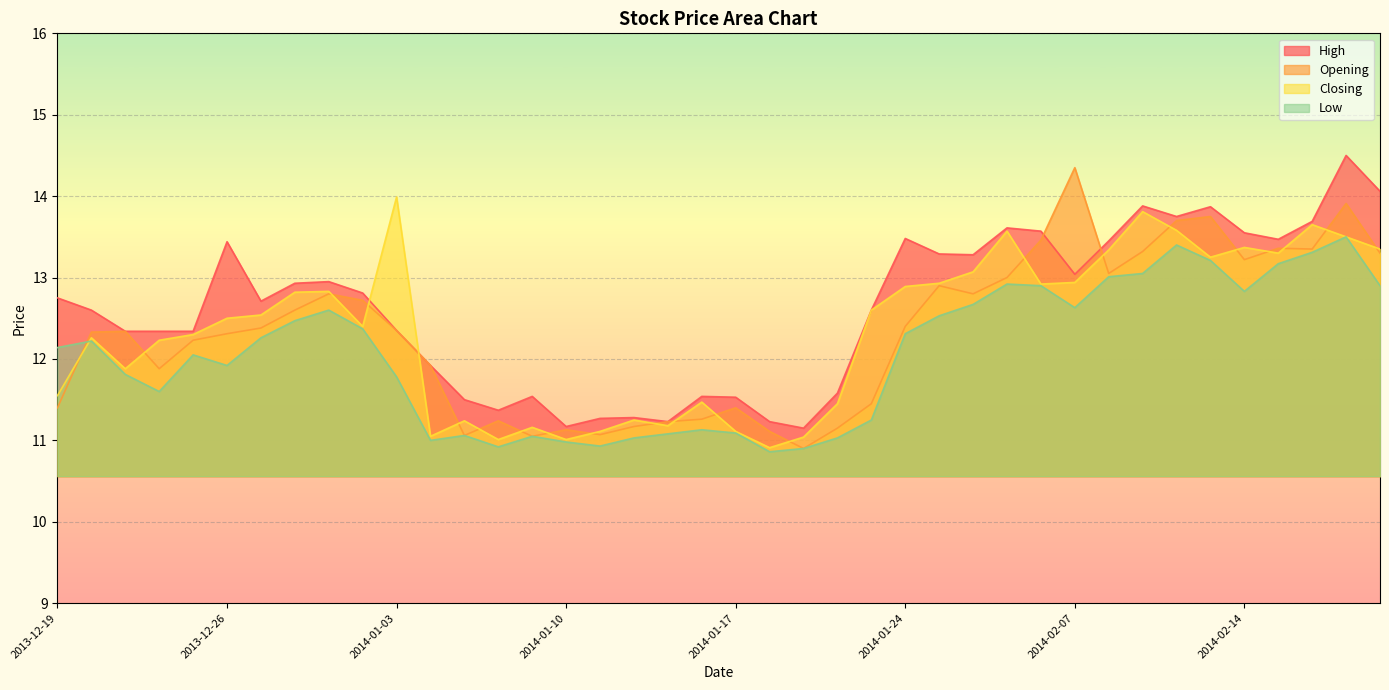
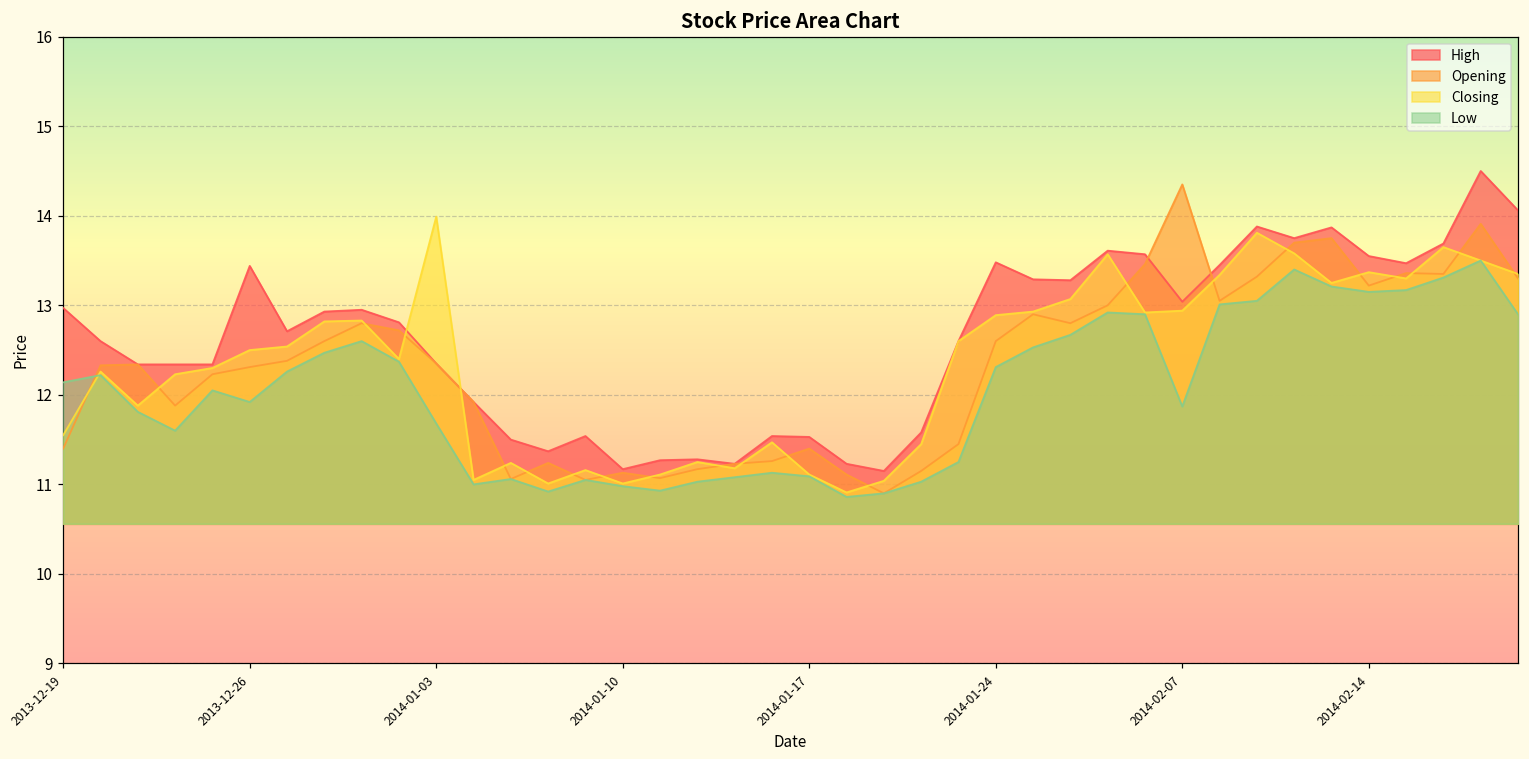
  {
    "High": {
-     "2013-12-19": 12.8,
+     "2013-12-19": 13.0,
      "2013-12-26": 13.4,
      "2014-01-10": 11.2,
      "2014-01-17": 11.5,
      "2014-01-24": 13.5,
      "2014-02-07": 13.0,
      "2014-02-14": 13.6
    },
    "Opening": {
      "2013-12-19": 11.4,
      "2013-12-26": 12.3,
      "2014-01-10": 11.1,
      "2014-01-17": 11.4,
-     "2014-01-24": 12.4,
+     "2014-01-24": 12.6,
      "2014-02-07": 14.4,
      "2014-02-14": 13.2
    },
    "Closing": {
      "2013-12-19": 11.6,
      "2013-12-26": 12.5,
      "2014-01-03": 14.0,
      "2014-01-24": 12.9,
      "2014-02-07": 12.9,
      "2014-02-14": 13.4
    },
    "Low": {
      "2013-12-19": 12.1,
      "2013-12-26": 11.9,
-     "2014-01-03": 11.8,
+     "2014-01-03": 11.7,
      "2014-01-24": 12.3,
-     "2014-02-07": 12.6,
-     "2014-02-14": 12.8
+     "2014-02-07": 11.9,
+     "2014-02-14": 13.2
    }
  }
